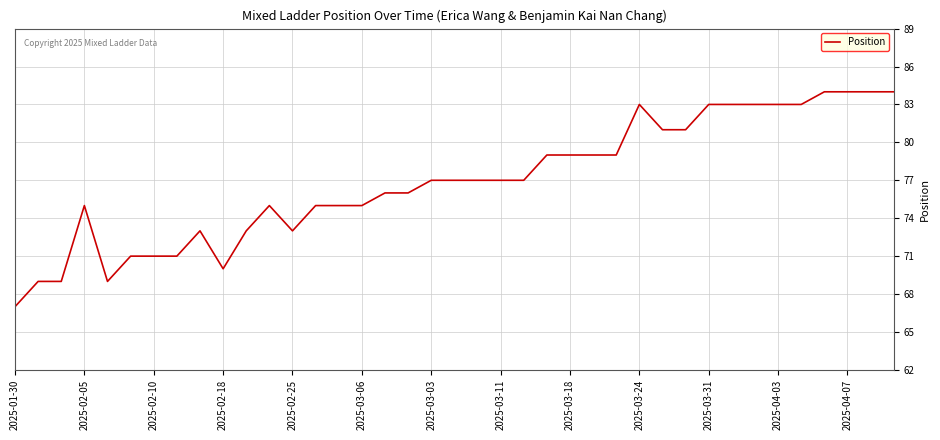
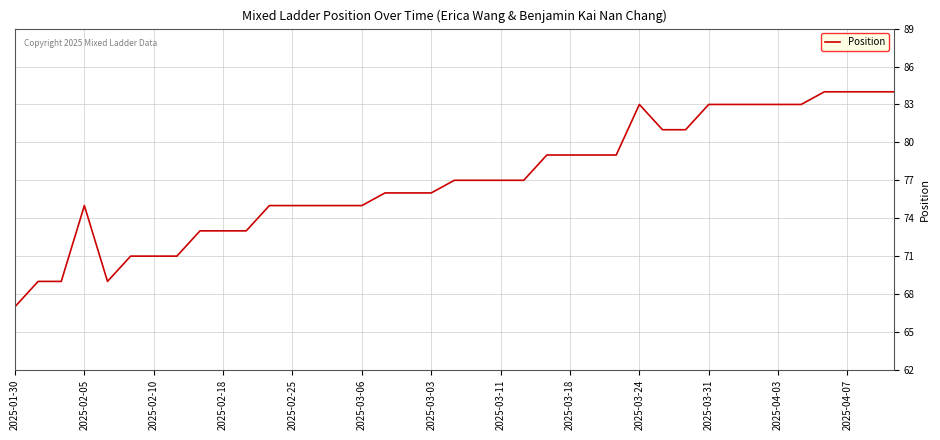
  {
    "2025-01-30": 67,
    "2025-02-05": 75,
-   "2025-02-18": 70,
-   "2025-02-25": 73,
-   "2025-03-03": 77,
+   "2025-02-18": 73,
+   "2025-02-25": 75,
+   "2025-03-03": 76,
    "2025-03-18": 79,
    "2025-03-24": 83,
    "2025-04-07": 84
  }
